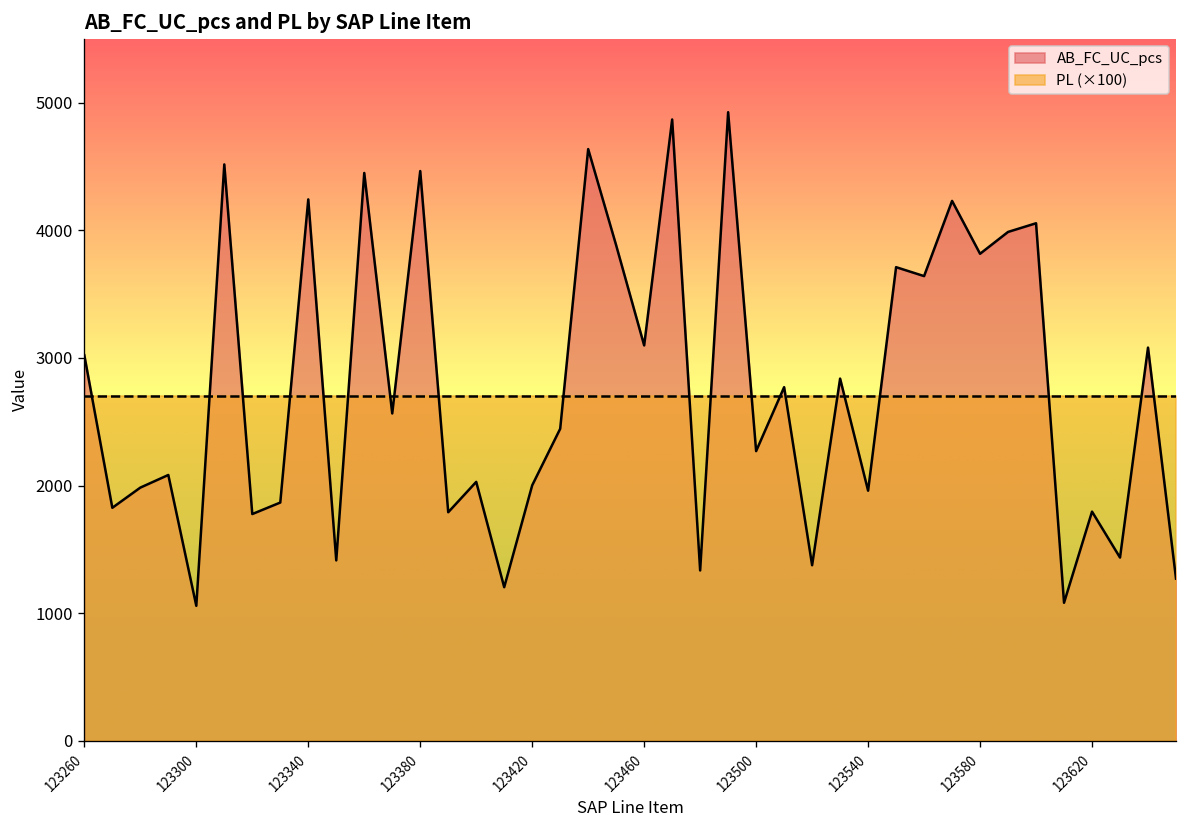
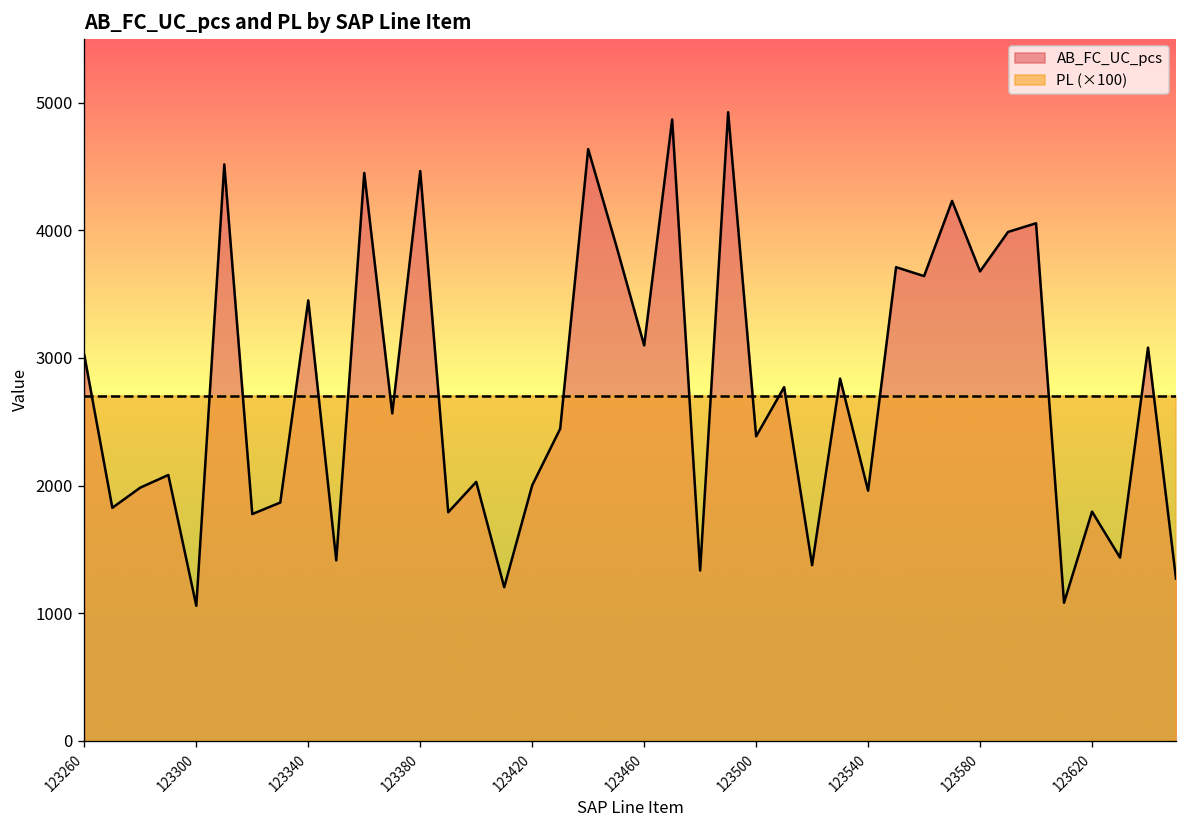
  {
    "AB_FC_UC_pcs": {
      "123260": 3020,
      "123300": 1060,
-     "123340": 4240,
+     "123340": 3450,
      "123380": 4460,
      "123420": 2000,
      "123460": 3100,
-     "123500": 2270,
+     "123500": 2390,
      "123540": 1960,
-     "123580": 3820,
+     "123580": 3680,
      "123620": 1800
    },
    "PL (×100)": {
      "123260": 2700,
      "123300": 2700,
      "123340": 2700,
      "123380": 2700,
      "123420": 2700,
      "123460": 2700,
      "123500": 2700,
      "123540": 2700,
      "123580": 2700,
      "123620": 2700
    }
  }
